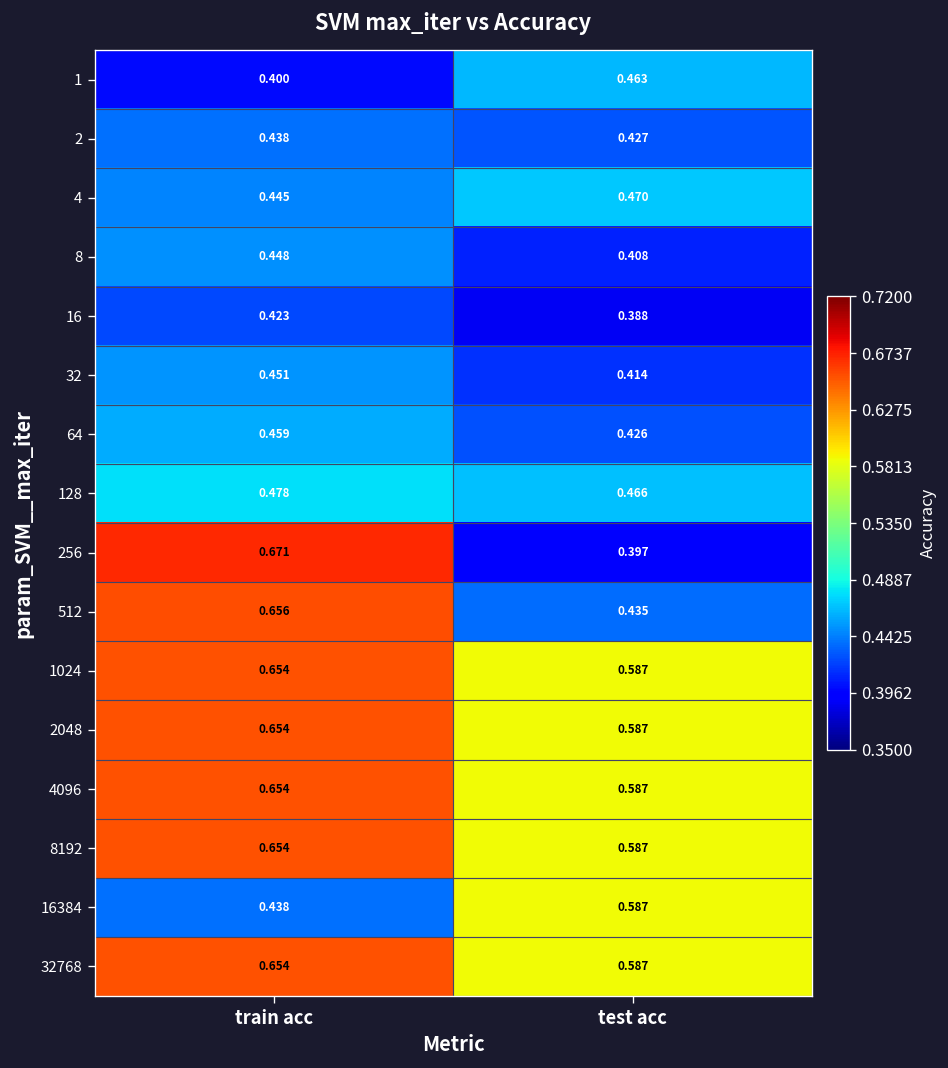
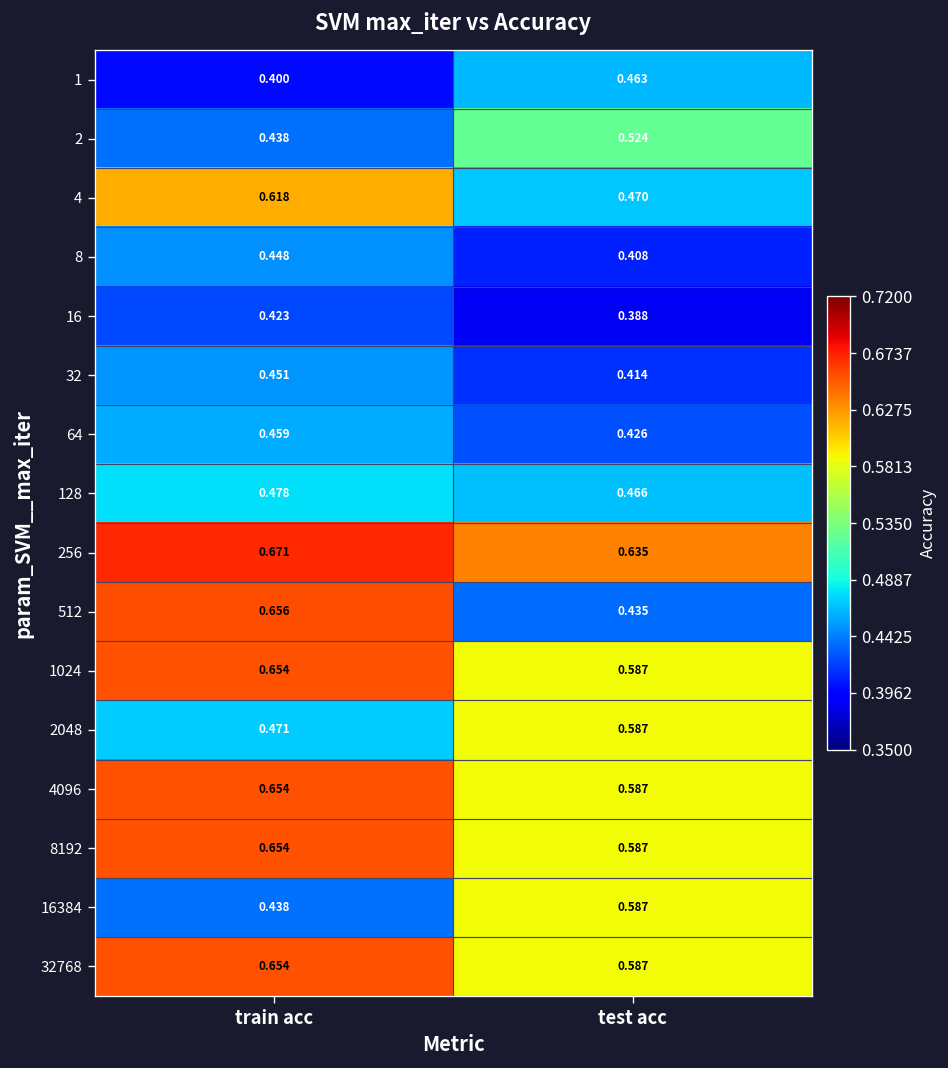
  {
    "1": {
      "train acc": 0.400,
      "test acc": 0.463
    },
    "2": {
      "train acc": 0.438,
-     "test acc": 0.427
+     "test acc": 0.524
    },
    "4": {
-     "train acc": 0.445,
+     "train acc": 0.618,
      "test acc": 0.470
    },
    "8": {
      "train acc": 0.448,
      "test acc": 0.408
    },
    "16": {
      "train acc": 0.423,
      "test acc": 0.388
    },
    "32": {
      "train acc": 0.451,
      "test acc": 0.414
    },
    "64": {
      "train acc": 0.459,
      "test acc": 0.426
    },
    "128": {
      "train acc": 0.478,
      "test acc": 0.466
    },
    "256": {
      "train acc": 0.671,
-     "test acc": 0.397
+     "test acc": 0.635
    },
    "512": {
      "train acc": 0.656,
      "test acc": 0.435
    },
    "1024": {
      "train acc": 0.654,
      "test acc": 0.587
    },
    "2048": {
-     "train acc": 0.654,
+     "train acc": 0.471,
      "test acc": 0.587
    },
    "4096": {
      "train acc": 0.654,
      "test acc": 0.587
    },
    "8192": {
      "train acc": 0.654,
      "test acc": 0.587
    },
    "16384": {
      "train acc": 0.438,
      "test acc": 0.587
    },
    "32768": {
      "train acc": 0.654,
      "test acc": 0.587
    }
  }
